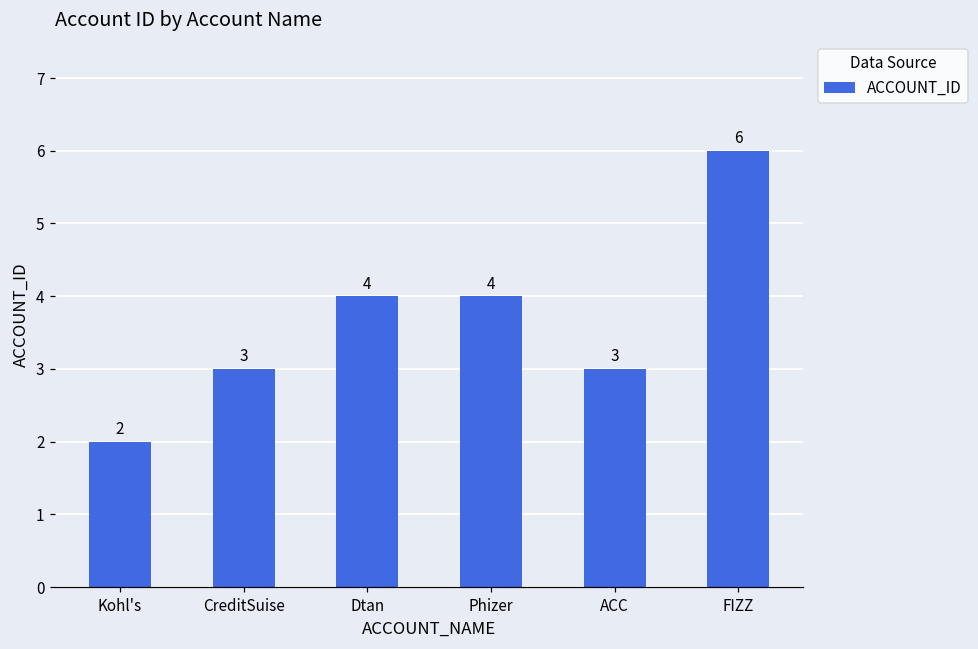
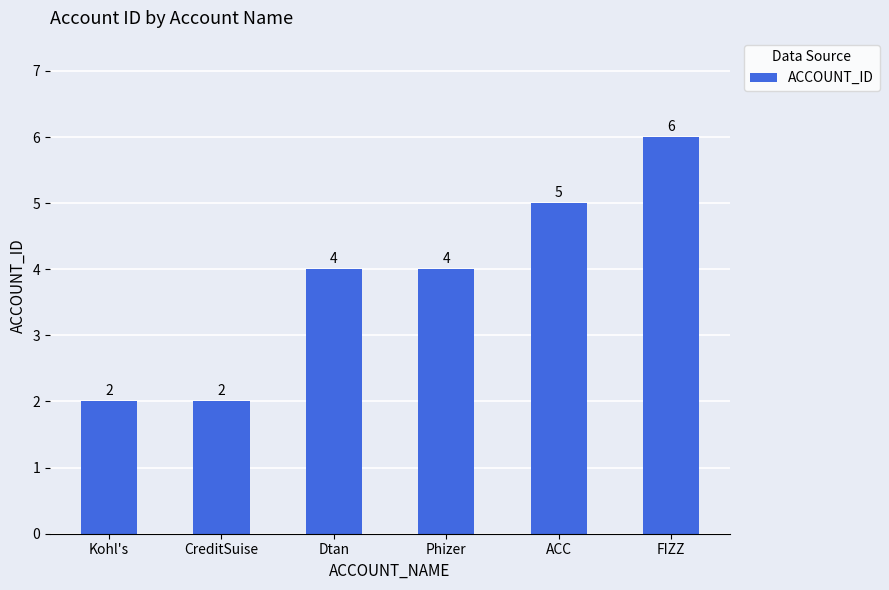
  {
    "Kohl's": 2,
-   "CreditSuise": 3,
+   "CreditSuise": 2,
    "Dtan": 4,
    "Phizer": 4,
-   "ACC": 3,
+   "ACC": 5,
    "FIZZ": 6
  }
